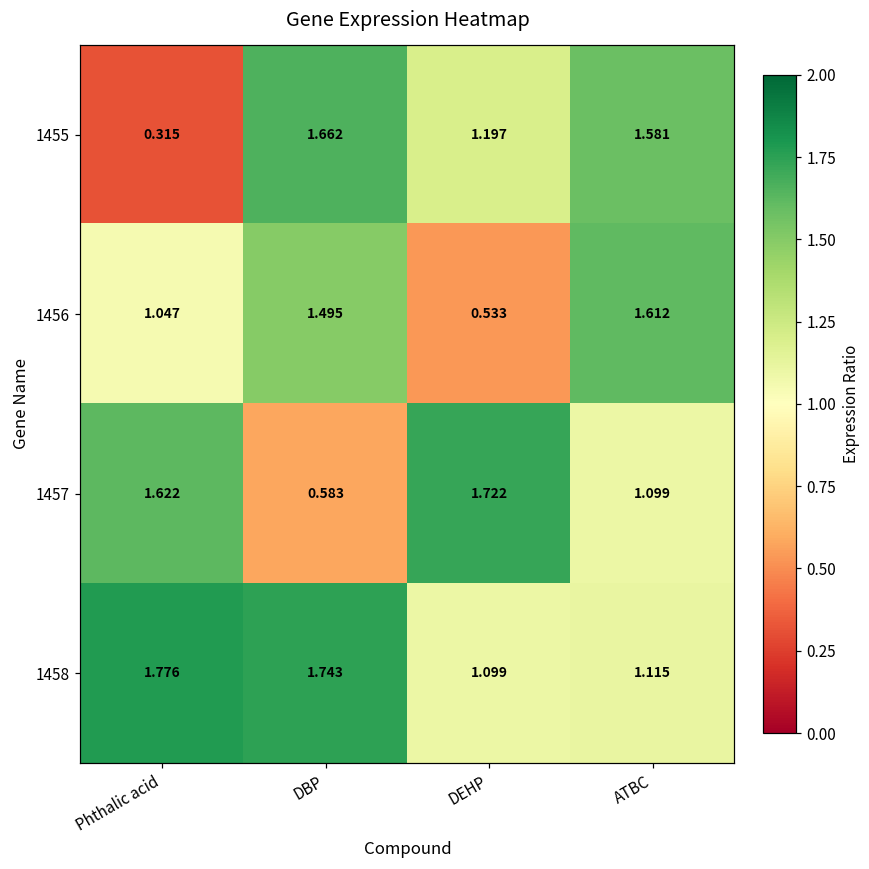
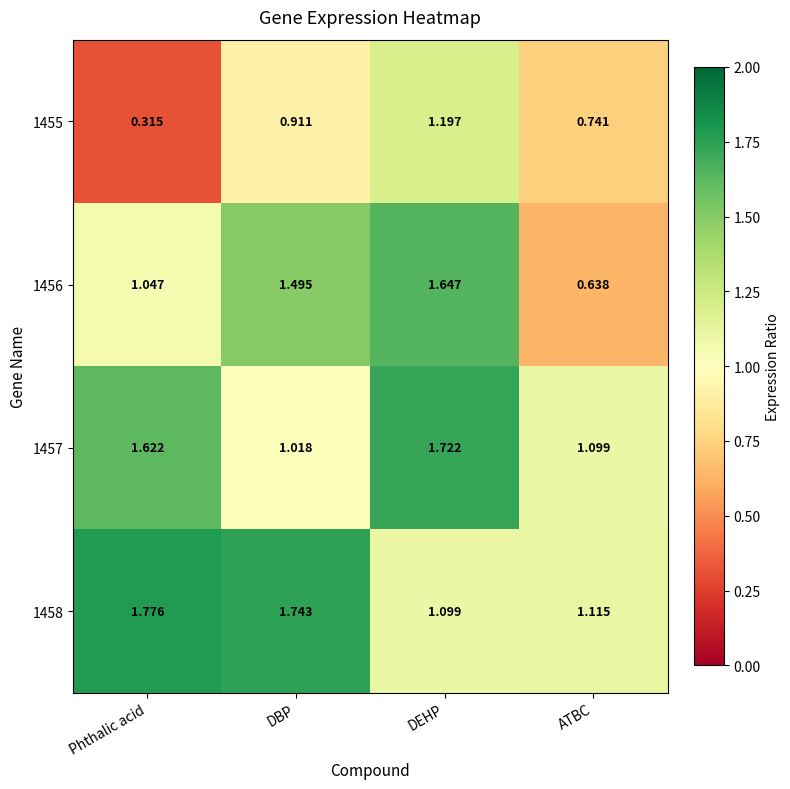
  {
    "1455": {
      "Phthalic acid": 0.315,
-     "DBP": 1.662,
+     "DBP": 0.911,
      "DEHP": 1.197,
-     "ATBC": 1.581
+     "ATBC": 0.741
    },
    "1456": {
      "Phthalic acid": 1.047,
      "DBP": 1.495,
-     "DEHP": 0.533,
-     "ATBC": 1.612
+     "DEHP": 1.647,
+     "ATBC": 0.638
    },
    "1457": {
      "Phthalic acid": 1.622,
-     "DBP": 0.583,
+     "DBP": 1.018,
      "DEHP": 1.722,
      "ATBC": 1.099
    },
    "1458": {
      "Phthalic acid": 1.776,
      "DBP": 1.743,
      "DEHP": 1.099,
      "ATBC": 1.115
    }
  }
